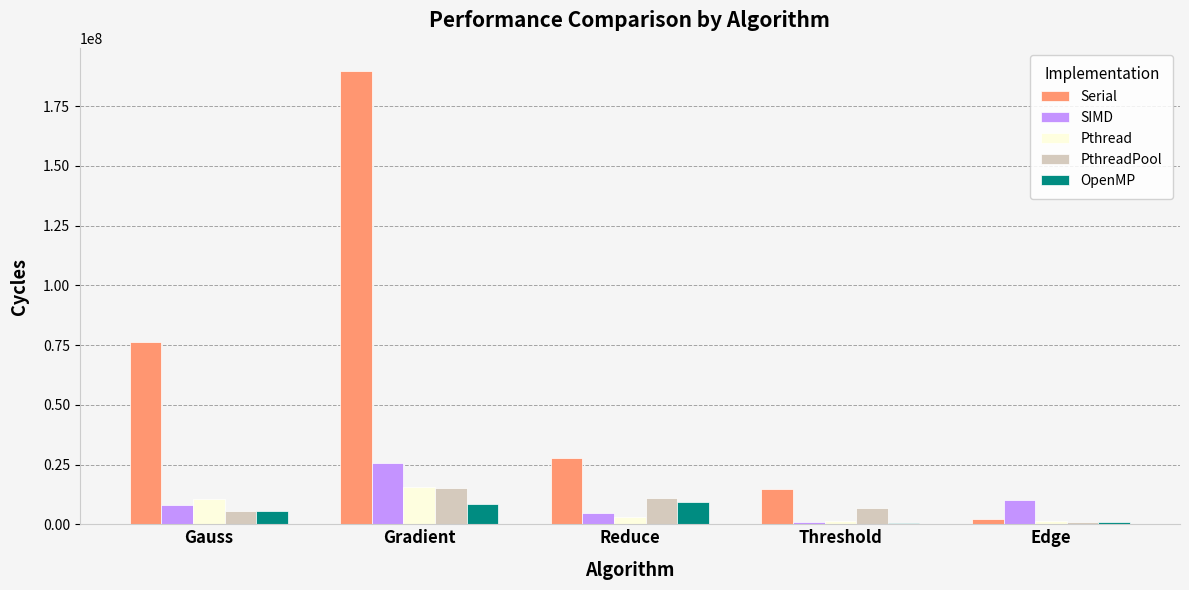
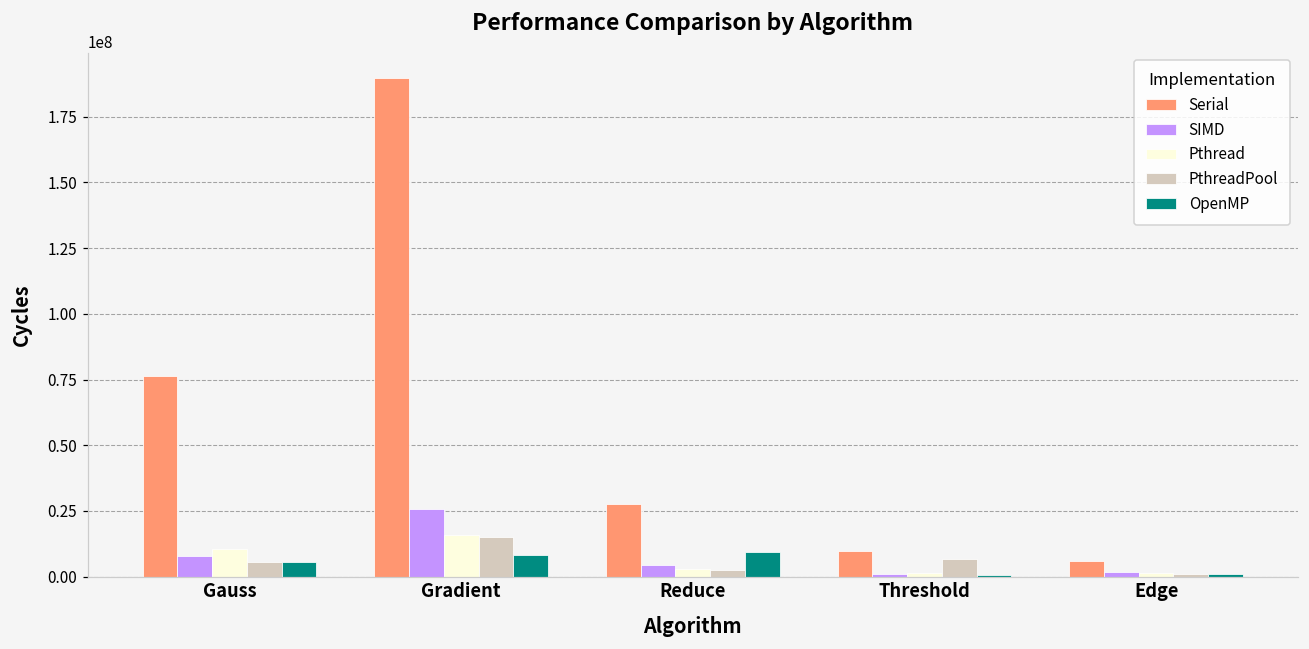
  {
    "Serial": {
      "Gauss": 76000000,
      "Gradient": 190000000,
      "Reduce": 28000000,
-     "Threshold": 15000000,
-     "Edge": 2000000
+     "Threshold": 10000000,
+     "Edge": 6000000
    },
    "SIMD": {
      "Gauss": 8000000,
      "Gradient": 26000000,
      "Reduce": 5000000,
-     "Edge": 10000000
+     "Edge": 2000000
    },
    "Pthread": {
      "Gauss": 10000000,
      "Gradient": 16000000,
      "Reduce": 3000000,
      "Threshold": 1000000,
      "Edge": 1000000
    },
    "PthreadPool": {
      "Gauss": 6000000,
      "Gradient": 15000000,
-     "Reduce": 11000000,
+     "Reduce": 3000000,
      "Threshold": 7000000
    },
    "OpenMP": {
      "Gauss": 5000000,
      "Gradient": 8000000,
      "Reduce": 9000000
    }
  }
